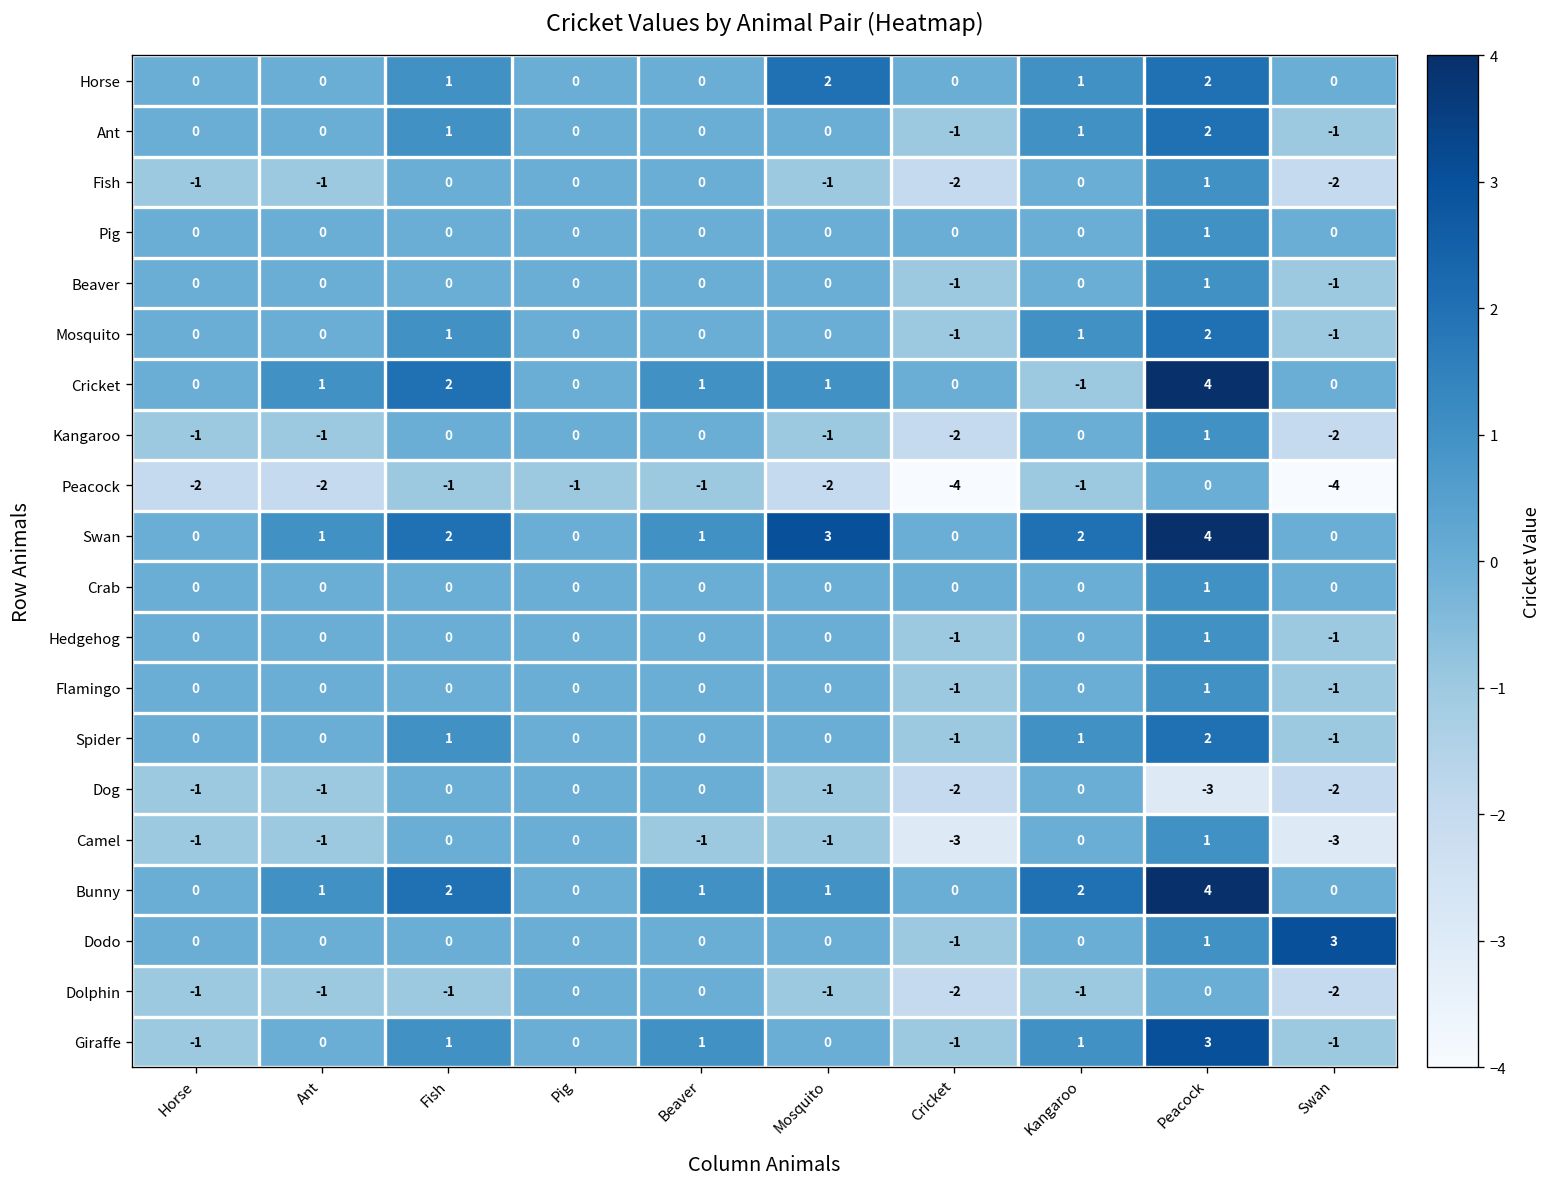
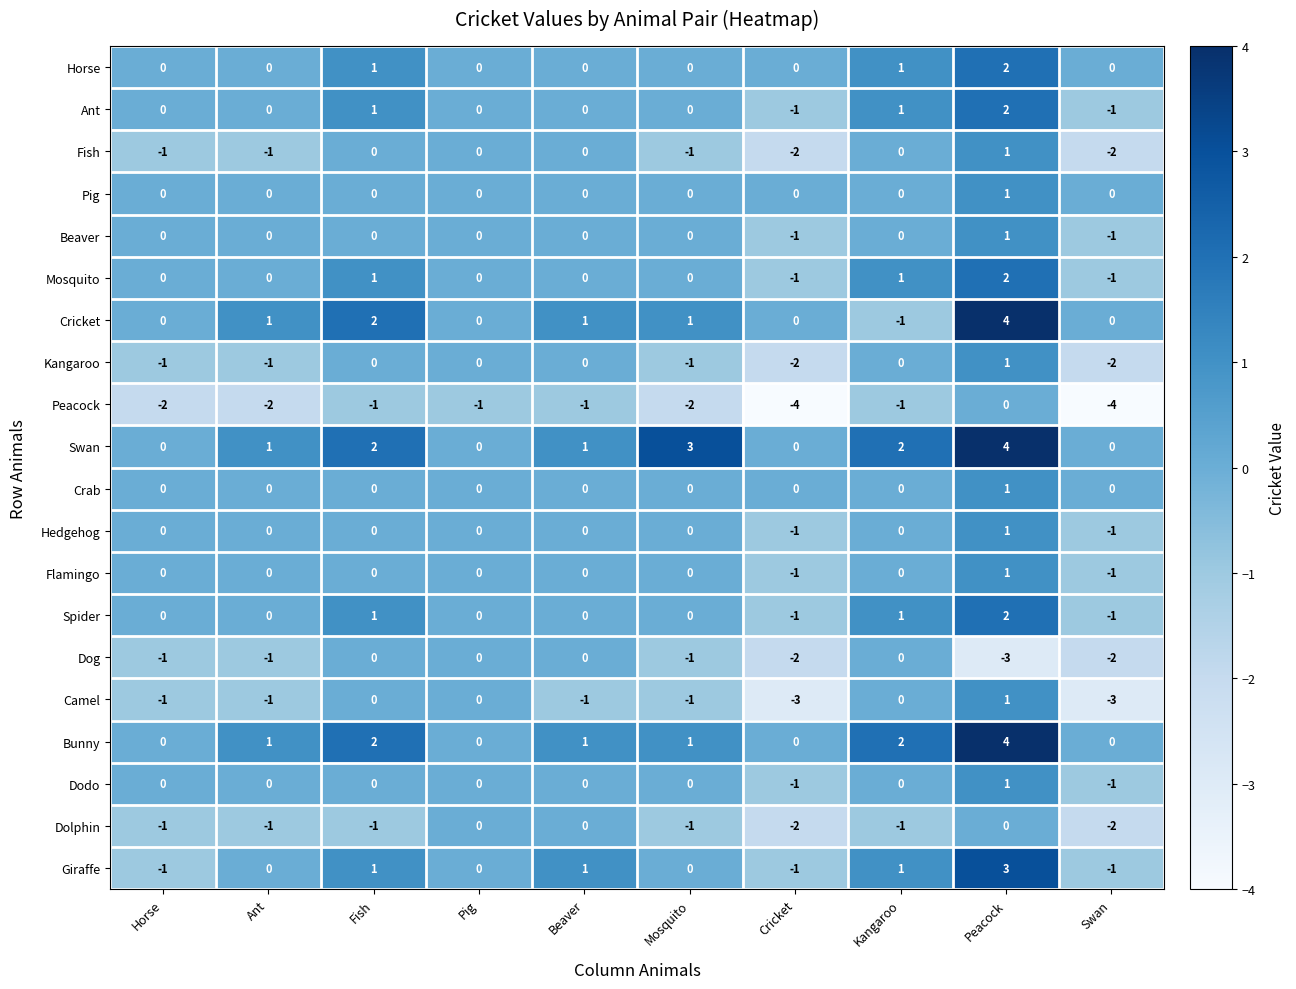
  {
    "Horse": {
      "Horse": 0,
      "Ant": 0,
      "Fish": 1,
      "Pig": 0,
      "Beaver": 0,
-     "Mosquito": 2,
+     "Mosquito": 0,
      "Cricket": 0,
      "Kangaroo": 1,
      "Peacock": 2,
      "Swan": 0
    },
    "Ant": {
      "Horse": 0,
      "Ant": 0,
      "Fish": 1,
      "Pig": 0,
      "Beaver": 0,
      "Mosquito": 0,
      "Cricket": -1,
      "Kangaroo": 1,
      "Peacock": 2,
      "Swan": -1
    },
    "Fish": {
      "Horse": -1,
      "Ant": -1,
      "Fish": 0,
      "Pig": 0,
      "Beaver": 0,
      "Mosquito": -1,
      "Cricket": -2,
      "Kangaroo": 0,
      "Peacock": 1,
      "Swan": -2
    },
    "Pig": {
      "Horse": 0,
      "Ant": 0,
      "Fish": 0,
      "Pig": 0,
      "Beaver": 0,
      "Mosquito": 0,
      "Cricket": 0,
      "Kangaroo": 0,
      "Peacock": 1,
      "Swan": 0
    },
    "Beaver": {
      "Horse": 0,
      "Ant": 0,
      "Fish": 0,
      "Pig": 0,
      "Beaver": 0,
      "Mosquito": 0,
      "Cricket": -1,
      "Kangaroo": 0,
      "Peacock": 1,
      "Swan": -1
    },
    "Mosquito": {
      "Horse": 0,
      "Ant": 0,
      "Fish": 1,
      "Pig": 0,
      "Beaver": 0,
      "Mosquito": 0,
      "Cricket": -1,
      "Kangaroo": 1,
      "Peacock": 2,
      "Swan": -1
    },
    "Cricket": {
      "Horse": 0,
      "Ant": 1,
      "Fish": 2,
      "Pig": 0,
      "Beaver": 1,
      "Mosquito": 1,
      "Cricket": 0,
      "Kangaroo": -1,
      "Peacock": 4,
      "Swan": 0
    },
    "Kangaroo": {
      "Horse": -1,
      "Ant": -1,
      "Fish": 0,
      "Pig": 0,
      "Beaver": 0,
      "Mosquito": -1,
      "Cricket": -2,
      "Kangaroo": 0,
      "Peacock": 1,
      "Swan": -2
    },
    "Peacock": {
      "Horse": -2,
      "Ant": -2,
      "Fish": -1,
      "Pig": -1,
      "Beaver": -1,
      "Mosquito": -2,
      "Cricket": -4,
      "Kangaroo": -1,
      "Peacock": 0,
      "Swan": -4
    },
    "Swan": {
      "Horse": 0,
      "Ant": 1,
      "Fish": 2,
      "Pig": 0,
      "Beaver": 1,
      "Mosquito": 3,
      "Cricket": 0,
      "Kangaroo": 2,
      "Peacock": 4,
      "Swan": 0
    },
    "Crab": {
      "Horse": 0,
      "Ant": 0,
      "Fish": 0,
      "Pig": 0,
      "Beaver": 0,
      "Mosquito": 0,
      "Cricket": 0,
      "Kangaroo": 0,
      "Peacock": 1,
      "Swan": 0
    },
    "Hedgehog": {
      "Horse": 0,
      "Ant": 0,
      "Fish": 0,
      "Pig": 0,
      "Beaver": 0,
      "Mosquito": 0,
      "Cricket": -1,
      "Kangaroo": 0,
      "Peacock": 1,
      "Swan": -1
    },
    "Flamingo": {
      "Horse": 0,
      "Ant": 0,
      "Fish": 0,
      "Pig": 0,
      "Beaver": 0,
      "Mosquito": 0,
      "Cricket": -1,
      "Kangaroo": 0,
      "Peacock": 1,
      "Swan": -1
    },
    "Spider": {
      "Horse": 0,
      "Ant": 0,
      "Fish": 1,
      "Pig": 0,
      "Beaver": 0,
      "Mosquito": 0,
      "Cricket": -1,
      "Kangaroo": 1,
      "Peacock": 2,
      "Swan": -1
    },
    "Dog": {
      "Horse": -1,
      "Ant": -1,
      "Fish": 0,
      "Pig": 0,
      "Beaver": 0,
      "Mosquito": -1,
      "Cricket": -2,
      "Kangaroo": 0,
      "Peacock": -3,
      "Swan": -2
    },
    "Camel": {
      "Horse": -1,
      "Ant": -1,
      "Fish": 0,
      "Pig": 0,
      "Beaver": -1,
      "Mosquito": -1,
      "Cricket": -3,
      "Kangaroo": 0,
      "Peacock": 1,
      "Swan": -3
    },
    "Bunny": {
      "Horse": 0,
      "Ant": 1,
      "Fish": 2,
      "Pig": 0,
      "Beaver": 1,
      "Mosquito": 1,
      "Cricket": 0,
      "Kangaroo": 2,
      "Peacock": 4,
      "Swan": 0
    },
    "Dodo": {
      "Horse": 0,
      "Ant": 0,
      "Fish": 0,
      "Pig": 0,
      "Beaver": 0,
      "Mosquito": 0,
      "Cricket": -1,
      "Kangaroo": 0,
      "Peacock": 1,
-     "Swan": 3
+     "Swan": -1
    },
    "Dolphin": {
      "Horse": -1,
      "Ant": -1,
      "Fish": -1,
      "Pig": 0,
      "Beaver": 0,
      "Mosquito": -1,
      "Cricket": -2,
      "Kangaroo": -1,
      "Peacock": 0,
      "Swan": -2
    },
    "Giraffe": {
      "Horse": -1,
      "Ant": 0,
      "Fish": 1,
      "Pig": 0,
      "Beaver": 1,
      "Mosquito": 0,
      "Cricket": -1,
      "Kangaroo": 1,
      "Peacock": 3,
      "Swan": -1
    }
  }
